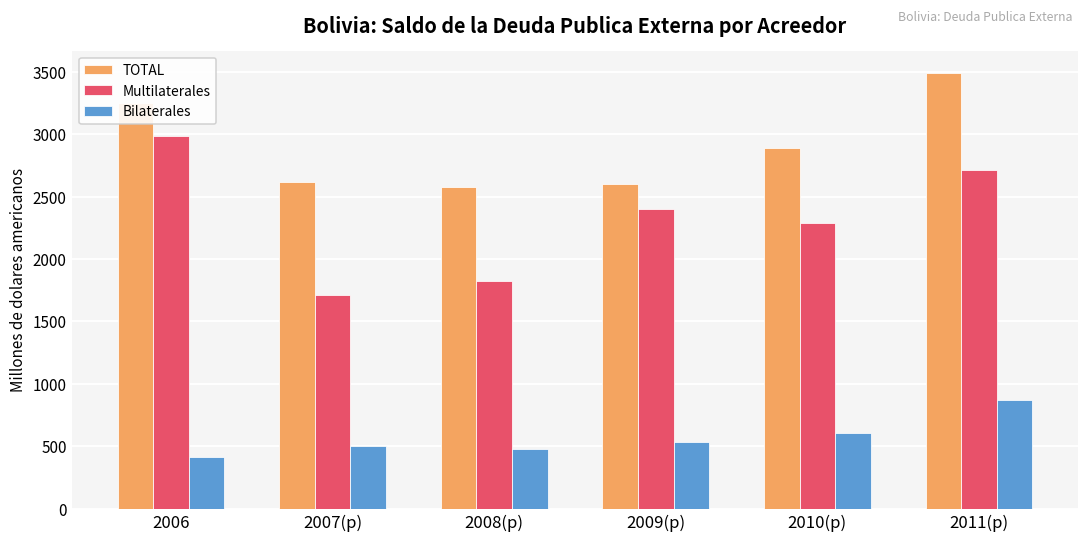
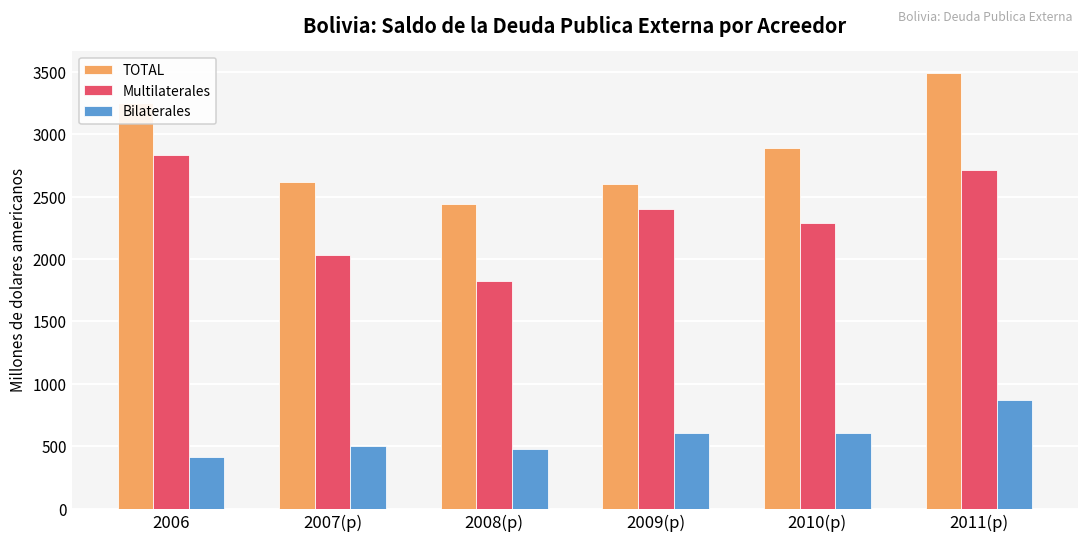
  {
    "TOTAL": {
      "2007(p)": 2620,
-     "2008(p)": 2570,
+     "2008(p)": 2440,
      "2009(p)": 2600,
      "2010(p)": 2890,
      "2011(p)": 3490
    },
    "Multilaterales": {
-     "2006": 2980,
-     "2007(p)": 1710,
+     "2006": 2830,
+     "2007(p)": 2030,
      "2008(p)": 1820,
      "2009(p)": 2400,
      "2010(p)": 2290,
      "2011(p)": 2710
    },
    "Bilaterales": {
      "2006": 410,
      "2007(p)": 500,
      "2008(p)": 480,
-     "2009(p)": 540,
+     "2009(p)": 610,
      "2010(p)": 600,
      "2011(p)": 870
    }
  }
